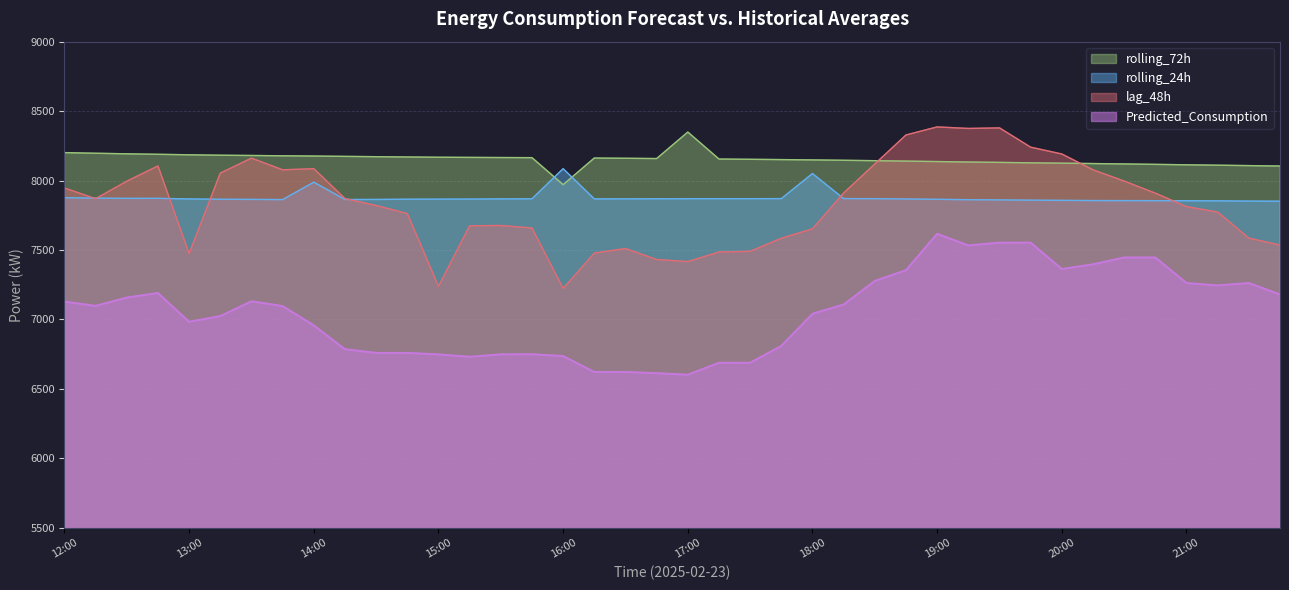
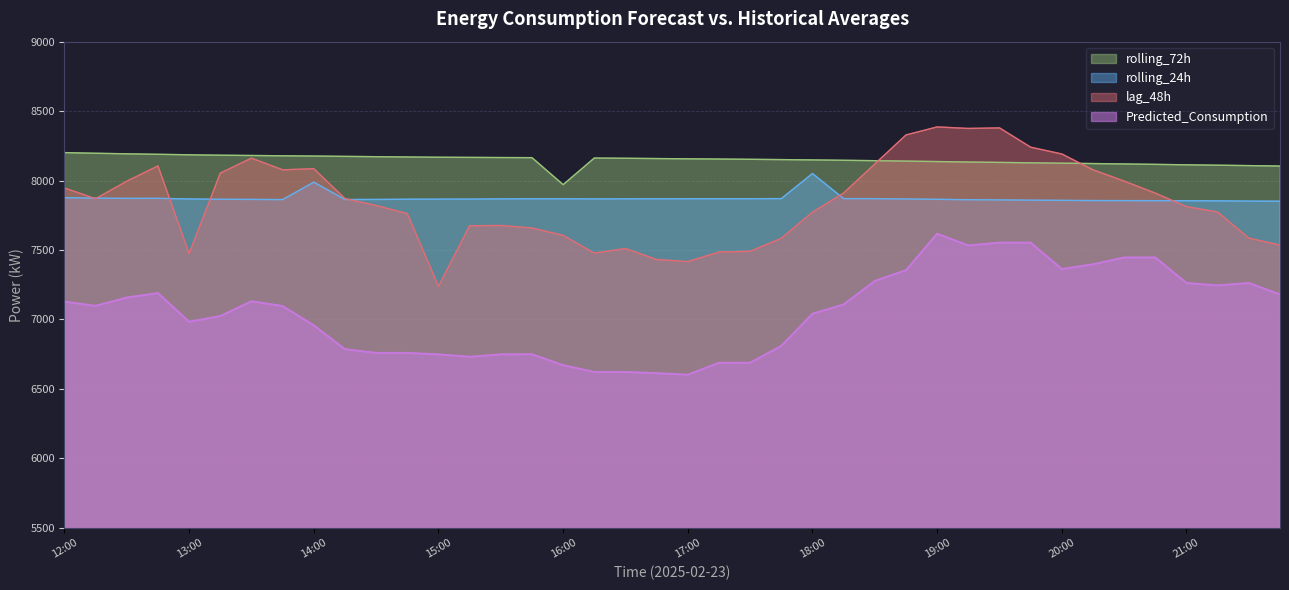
  {
    "rolling_72h": {
      "12:00": 8200,
      "13:00": 8190,
      "14:00": 8180,
      "15:00": 8170,
      "16:00": 7970,
-     "17:00": 8350,
+     "17:00": 8160,
      "18:00": 8150,
      "19:00": 8140,
      "20:00": 8120,
      "21:00": 8110
    },
    "rolling_24h": {
      "12:00": 7880,
      "13:00": 7870,
      "14:00": 7990,
      "15:00": 7870,
-     "16:00": 8090,
+     "16:00": 7870,
      "17:00": 7870,
      "18:00": 8050,
      "19:00": 7860,
      "20:00": 7860,
      "21:00": 7850
    },
    "lag_48h": {
      "12:00": 7950,
      "13:00": 7470,
      "14:00": 8090,
      "15:00": 7240,
-     "16:00": 7220,
+     "16:00": 7610,
      "17:00": 7420,
-     "18:00": 7650,
+     "18:00": 7770,
      "19:00": 8390,
      "20:00": 8190,
      "21:00": 7810
    },
    "Predicted_Consumption": {
      "12:00": 7130,
      "13:00": 6980,
      "14:00": 6960,
      "15:00": 6750,
-     "16:00": 6740,
+     "16:00": 6670,
      "17:00": 6600,
      "18:00": 7040,
      "19:00": 7620,
      "20:00": 7360,
      "21:00": 7260
    }
  }
